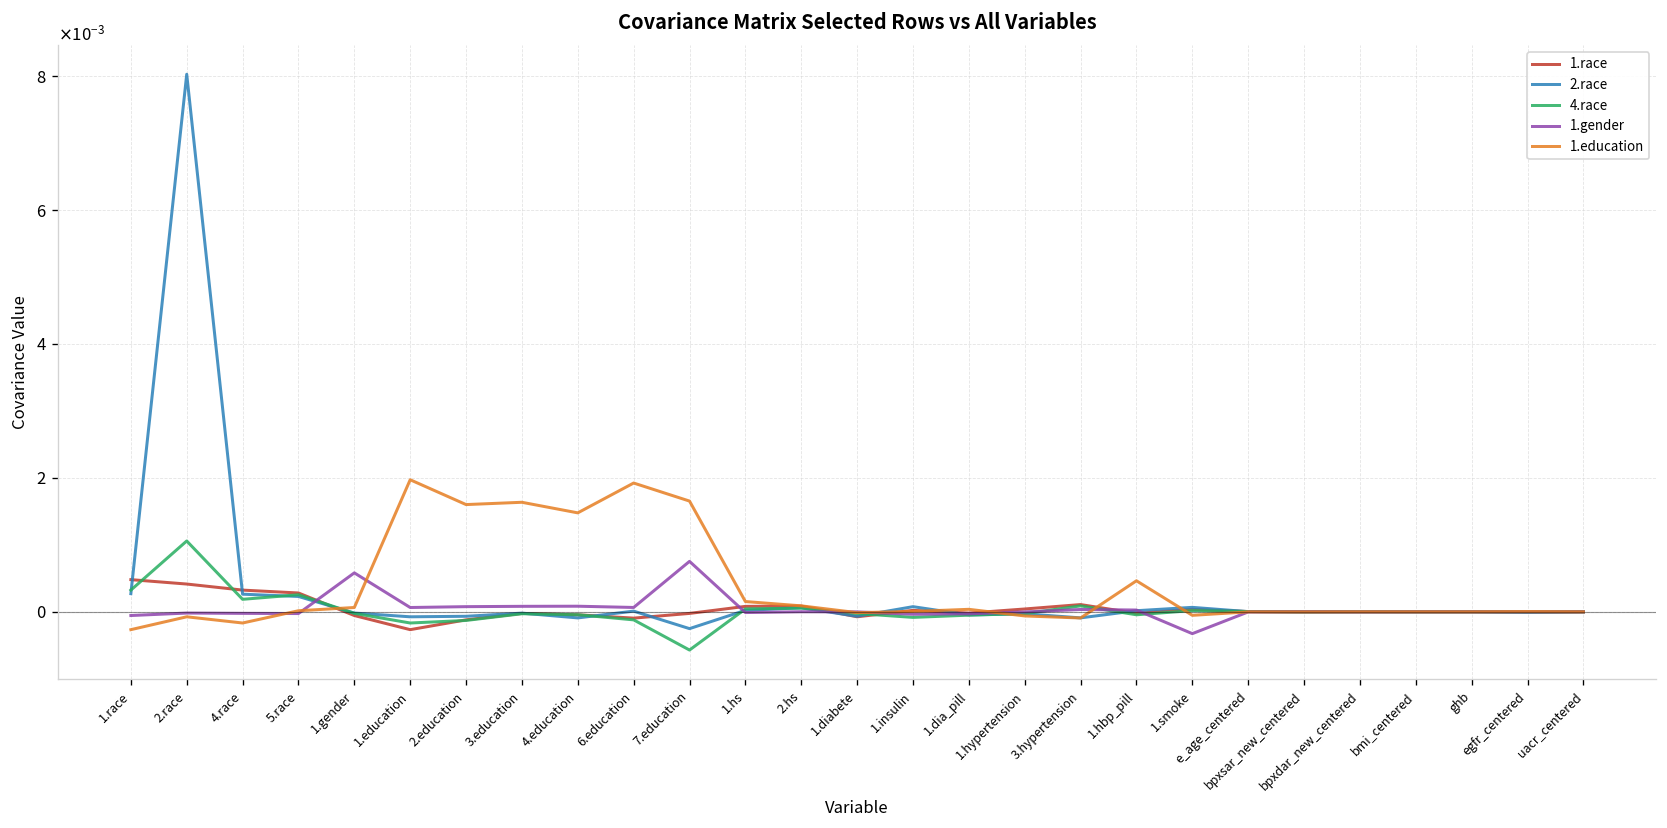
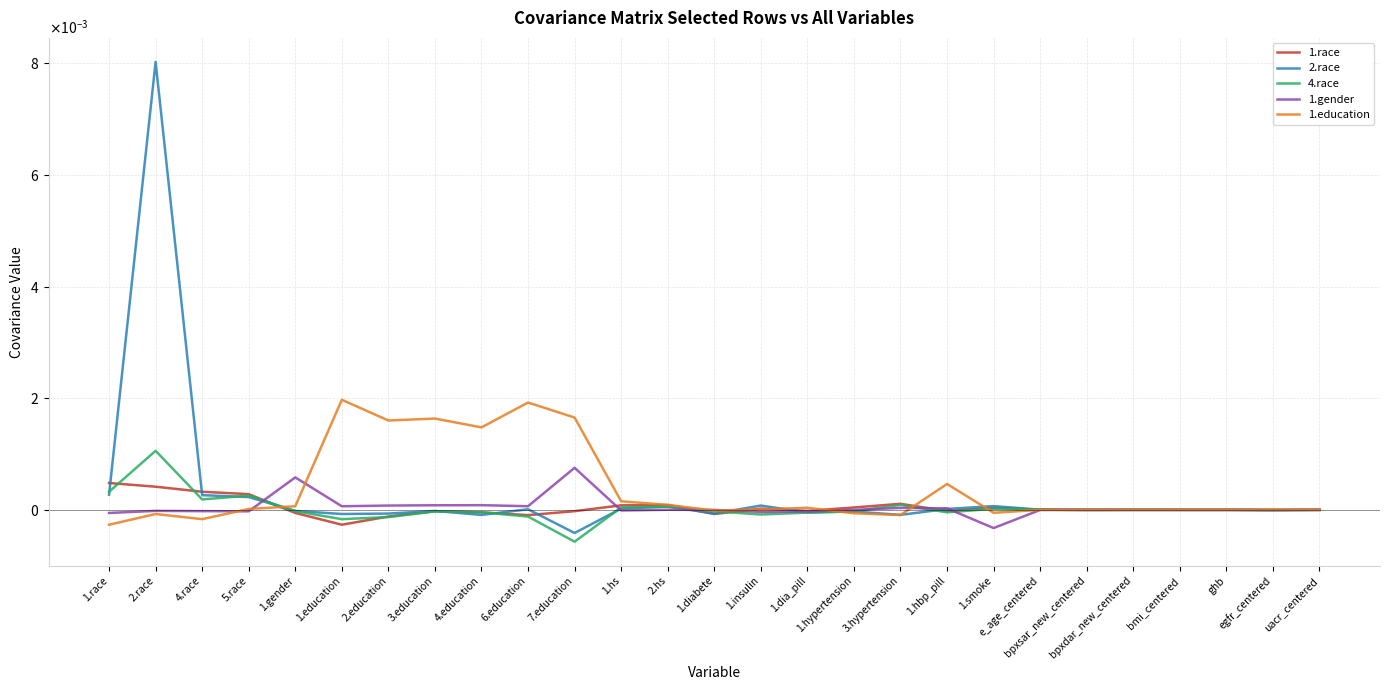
  {
    "1.race": {
      "1.race": 0.0005,
      "2.race": 0.0004,
      "4.race": 0.0003,
      "1.education": -0.0003,
      "7.education": 0.0000
    },
    "2.race": {
      "1.race": 0.0003,
      "2.race": 0.0080,
      "4.race": 0.0003,
      "1.education": -0.0001,
      "2.education": -0.0001,
      "6.education": 0.0000,
-     "7.education": -0.0003,
+     "7.education": -0.0004,
      "1.insulin": 0.0001
    },
    "4.race": {
      "1.race": 0.0003,
      "2.race": 0.0011,
      "4.race": 0.0002,
      "1.education": -0.0002,
      "7.education": -0.0006,
      "1.insulin": -0.0001
    },
    "1.gender": {
      "1.race": -0.0001,
      "2.race": 0.0000,
      "4.race": 0.0000,
      "1.gender": 0.0006,
      "1.education": 0.0001,
      "2.education": 0.0001,
      "3.education": 0.0001,
      "4.education": 0.0001,
      "6.education": 0.0001,
      "7.education": 0.0008,
      "2.hs": 0.0000,
      "3.hypertension": 0.0000,
      "1.smoke": -0.0003
    },
    "1.education": {
      "1.race": -0.0003,
      "2.race": -0.0001,
      "4.race": -0.0002,
      "1.gender": 0.0001,
      "1.education": 0.0020,
      "2.education": 0.0016,
      "3.education": 0.0016,
      "4.education": 0.0015,
      "6.education": 0.0019,
      "7.education": 0.0017,
      "1.hs": 0.0002,
      "1.dia_pill": 0.0000,
      "1.hbp_pill": 0.0005,
      "1.smoke": -0.0001
    }
  }
